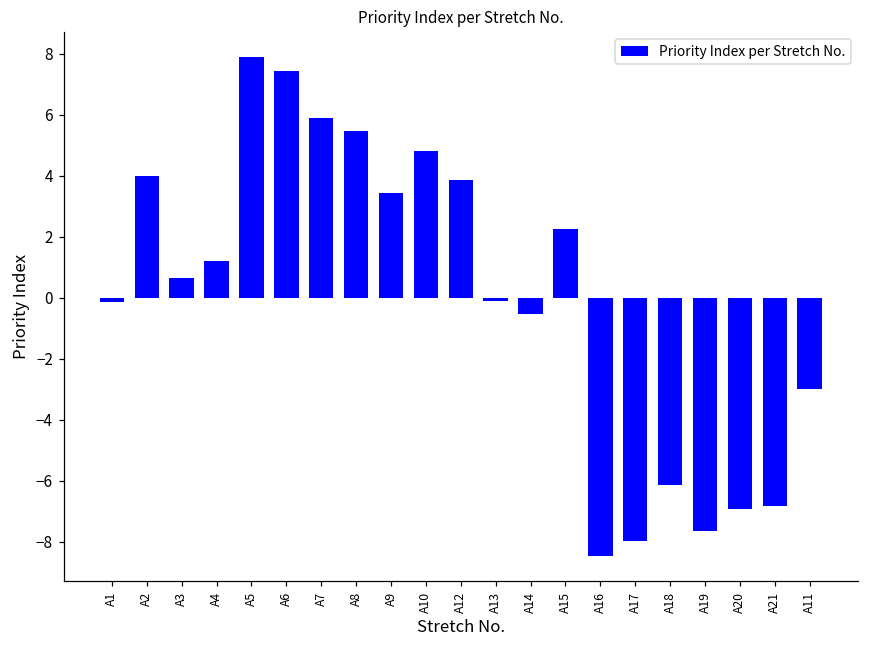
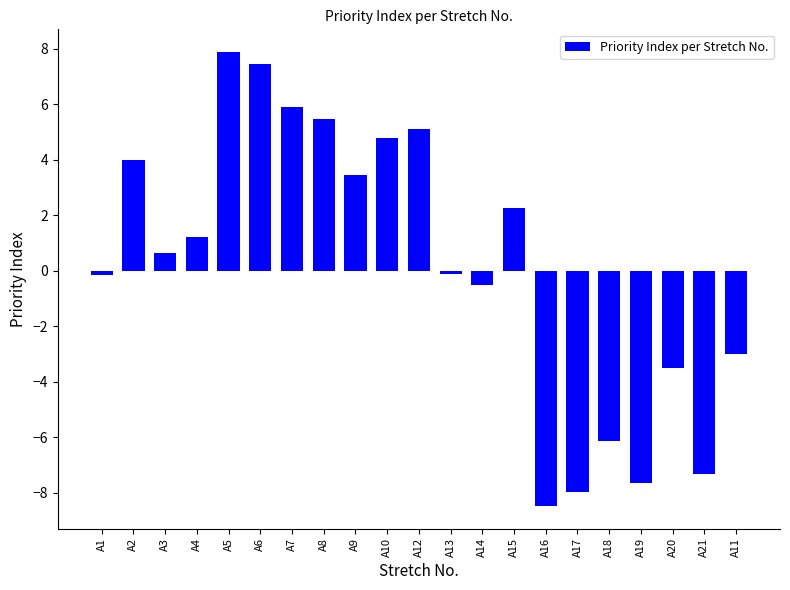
  {
    "A1": -0.1,
    "A2": 4.0,
    "A3": 0.7,
    "A4": 1.2,
    "A5": 7.9,
    "A6": 7.4,
    "A7": 5.9,
    "A8": 5.5,
    "A9": 3.4,
    "A10": 4.8,
-   "A12": 3.9,
+   "A12": 5.1,
    "A13": -0.1,
    "A14": -0.5,
    "A15": 2.3,
    "A16": -8.5,
    "A17": -8.0,
    "A18": -6.1,
    "A19": -7.7,
-   "A20": -6.9,
-   "A21": -6.8,
+   "A20": -3.5,
+   "A21": -7.3,
    "A11": -3.0
  }
